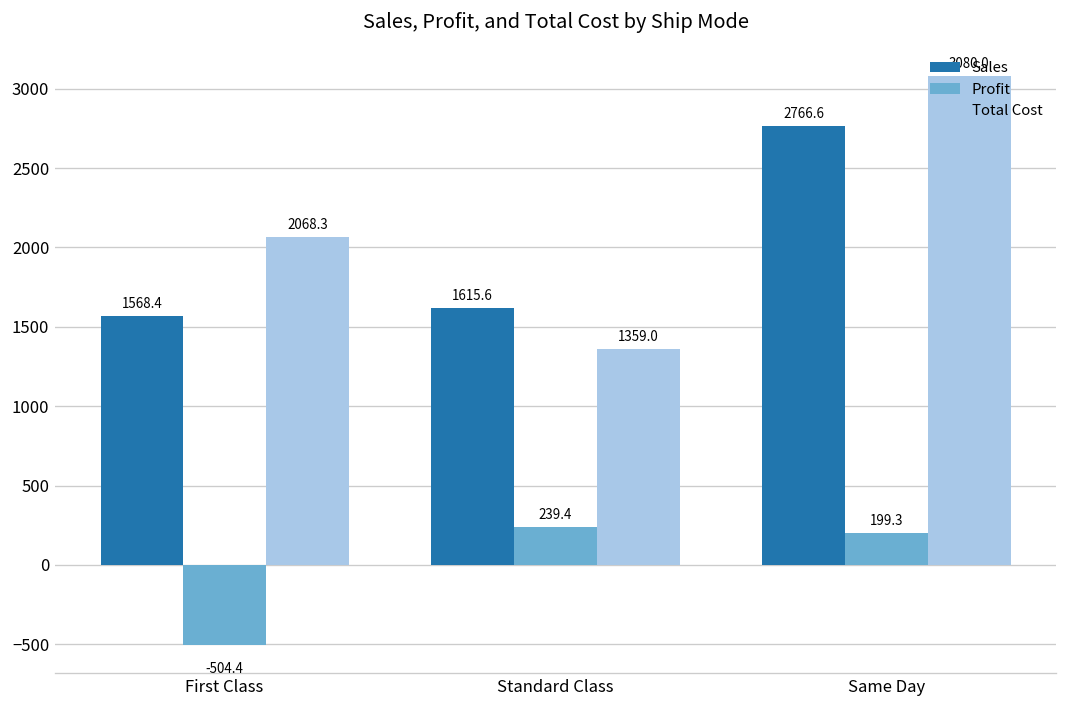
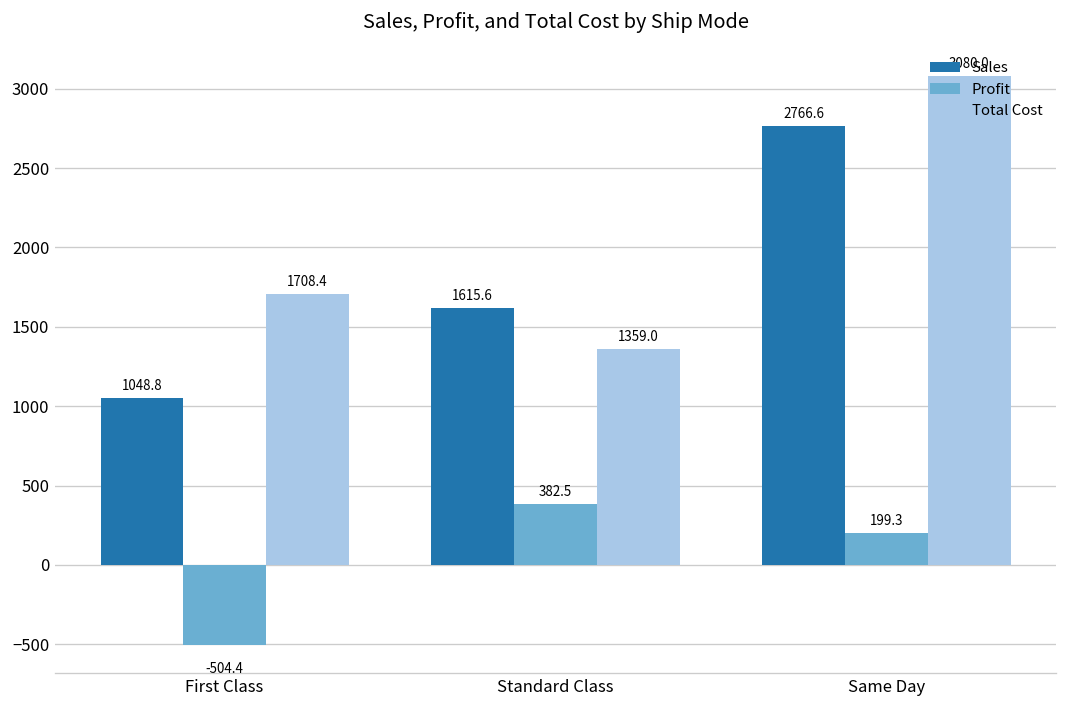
  {
    "Sales": {
-     "First Class": 1568.4,
+     "First Class": 1048.8,
      "Standard Class": 1615.6,
      "Same Day": 2766.6
    },
    "Profit": {
      "First Class": -504.4,
-     "Standard Class": 239.4,
+     "Standard Class": 382.5,
      "Same Day": 199.3
    },
    "Total Cost": {
-     "First Class": 2068.3,
+     "First Class": 1708.4,
      "Standard Class": 1359.0,
      "Same Day": 3080.0
    }
  }
